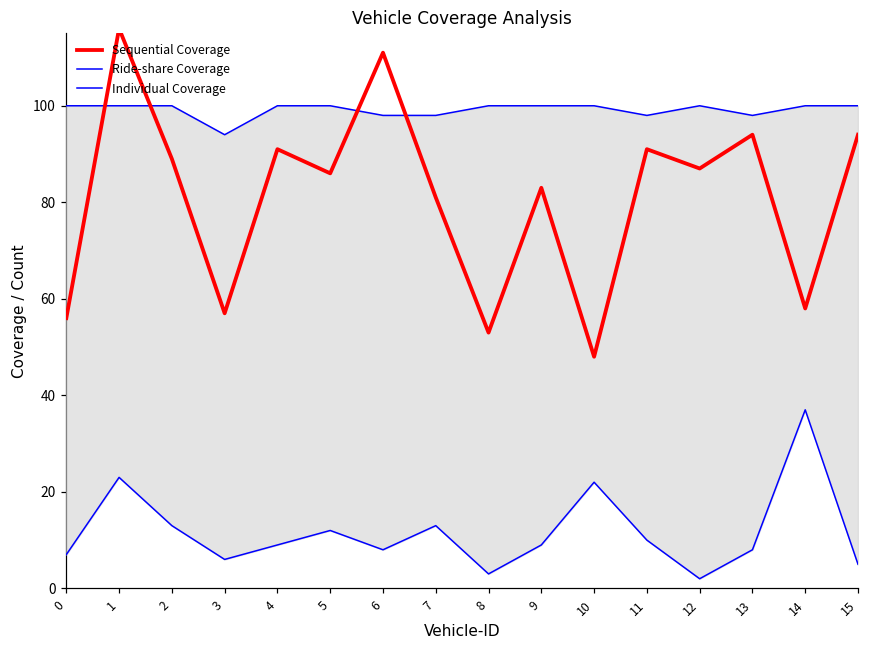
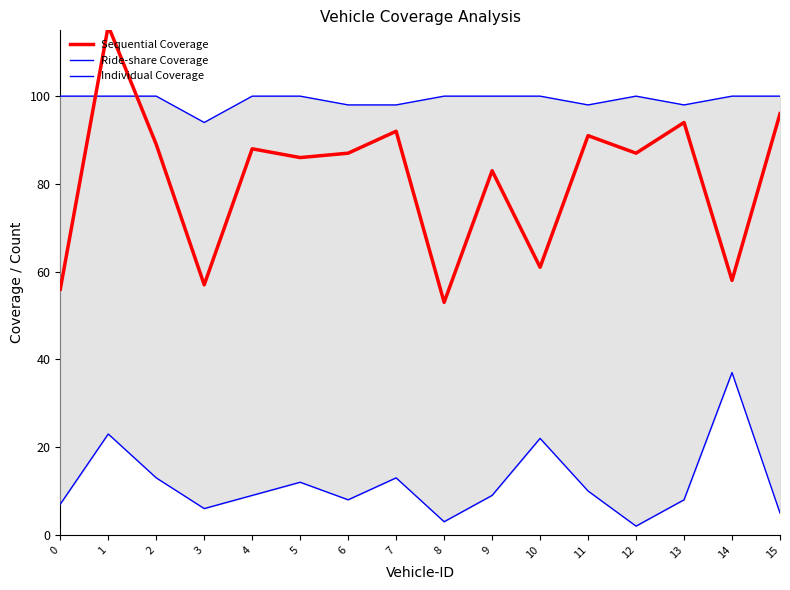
  {
    "Sequential Coverage": {
      "0": 56,
      "2": 89,
      "3": 57,
-     "4": 91,
+     "4": 88,
      "5": 86,
-     "6": 111,
-     "7": 81,
+     "6": 87,
+     "7": 92,
      "8": 53,
      "9": 83,
-     "10": 48,
+     "10": 61,
      "11": 91,
      "12": 87,
      "13": 94,
      "14": 58,
-     "15": 94
+     "15": 96
    }
  }
